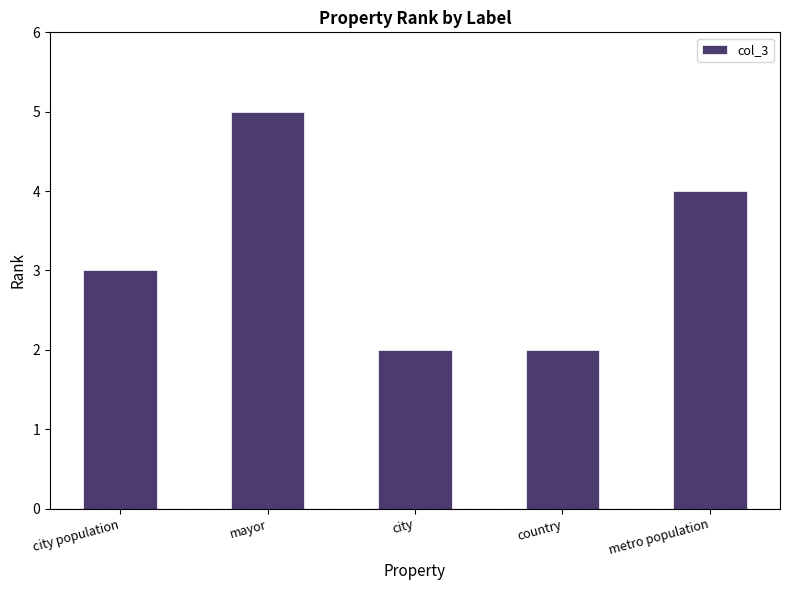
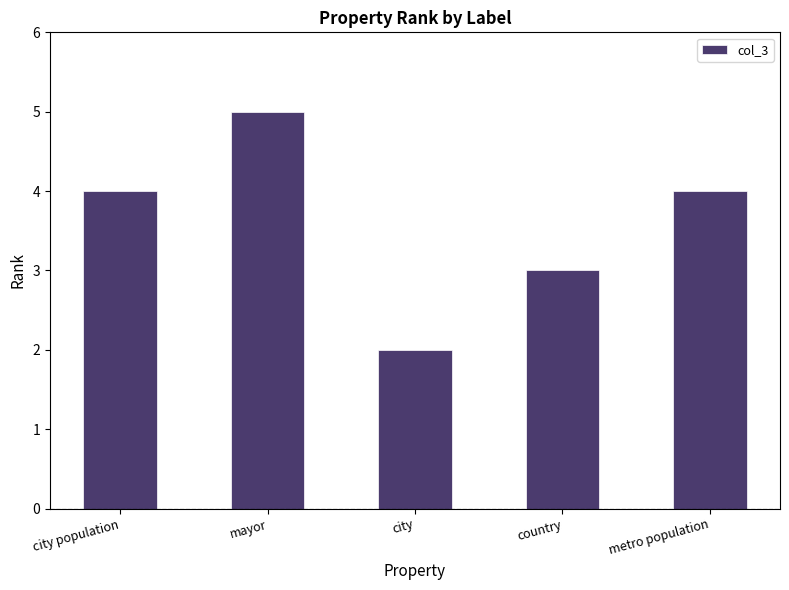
  {
-   "city population": 3,
+   "city population": 4,
    "mayor": 5,
    "city": 2,
-   "country": 2,
+   "country": 3,
    "metro population": 4
  }
